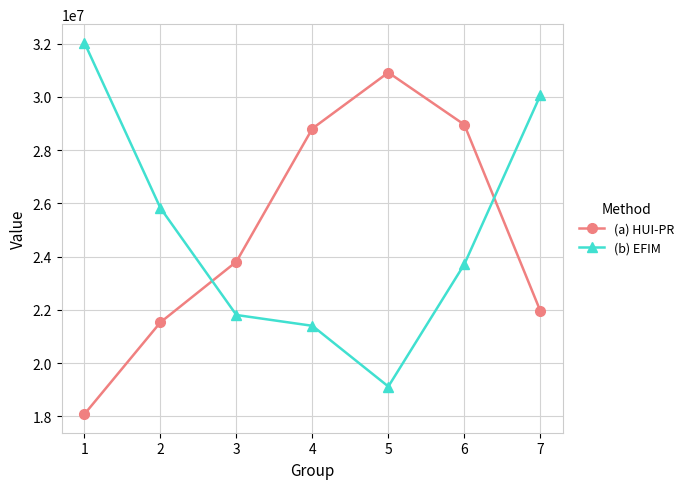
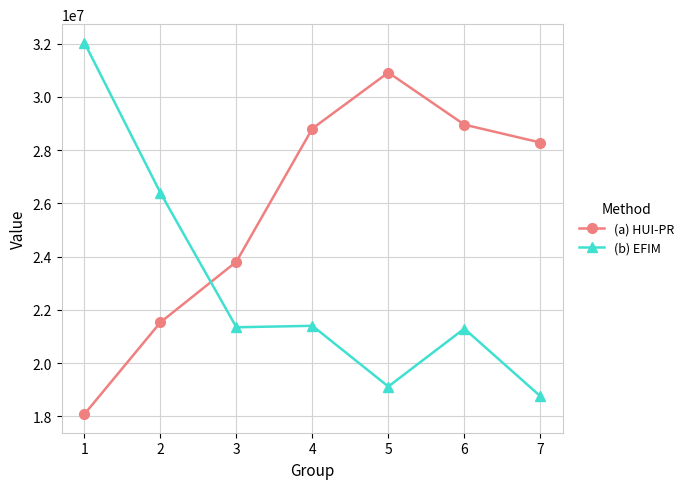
  {
    "(a) HUI-PR": {
      "1": 18100000,
      "2": 21500000,
      "3": 23800000,
      "4": 28800000,
      "5": 30900000,
      "6": 29000000,
-     "7": 22000000
+     "7": 28300000
    },
    "(b) EFIM": {
      "1": 32000000,
-     "2": 25800000,
-     "3": 21800000,
+     "2": 26400000,
+     "3": 21300000,
      "4": 21400000,
      "5": 19100000,
-     "6": 23700000,
-     "7": 30100000
+     "6": 21300000,
+     "7": 18800000
    }
  }
